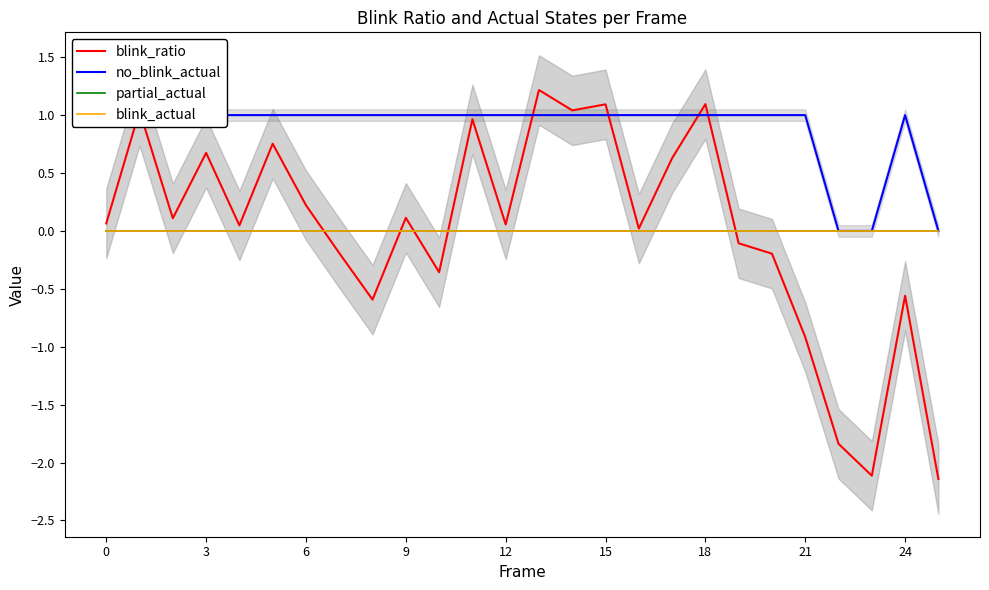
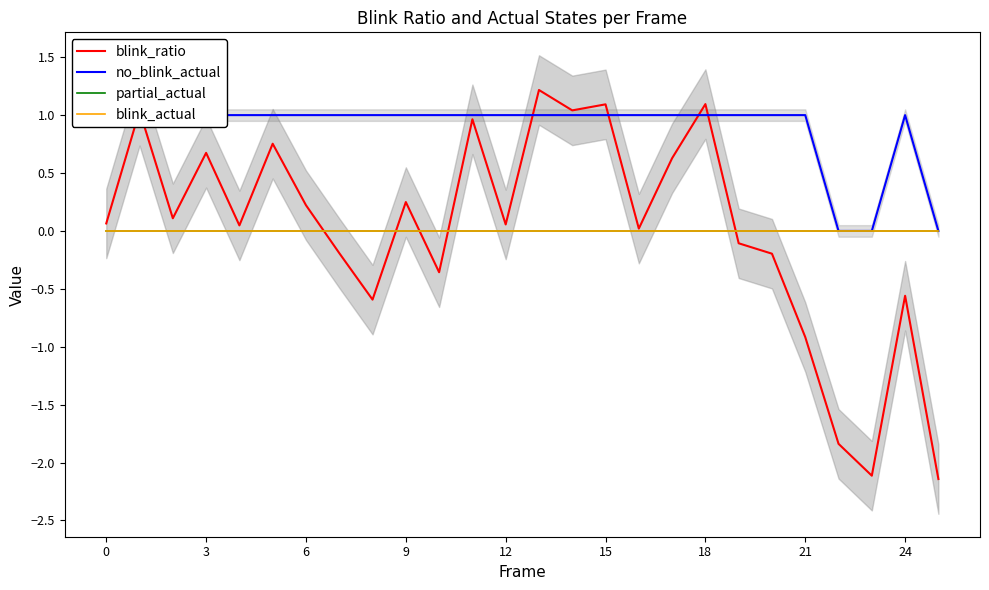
  {
    "blink_ratio": {
      "0": 0.06,
      "3": 0.67,
      "6": 0.22,
-     "9": 0.11,
+     "9": 0.25,
      "12": 0.06,
      "15": 1.09,
      "18": 1.10,
      "21": -0.92,
      "24": -0.56
    },
    "no_blink_actual": {
      "6": 1.00,
      "9": 1.00,
      "12": 1.00,
      "15": 1.00,
      "18": 1.00,
      "21": 1.00,
      "24": 1.00
    },
    "blink_actual": {
      "0": 0.00,
      "3": 0.00,
      "6": 0.00,
      "9": 0.00,
      "12": 0.00,
      "15": 0.00,
      "18": 0.00,
      "21": 0.00,
      "24": 0.00
    }
  }
